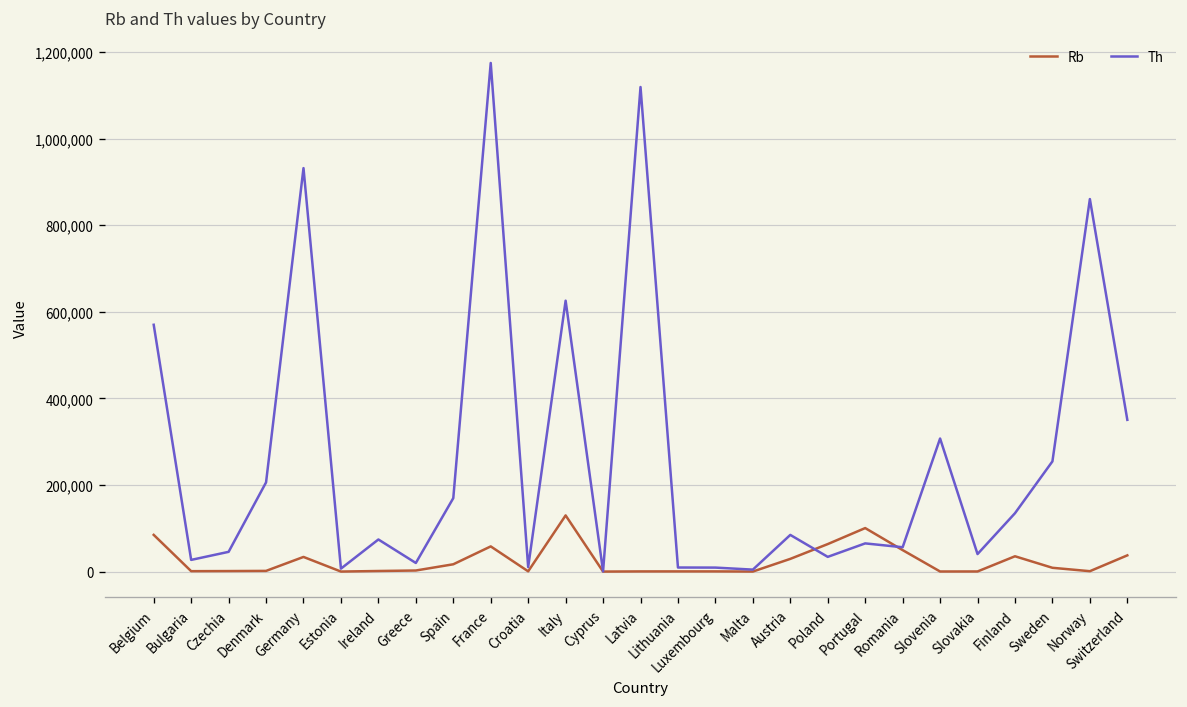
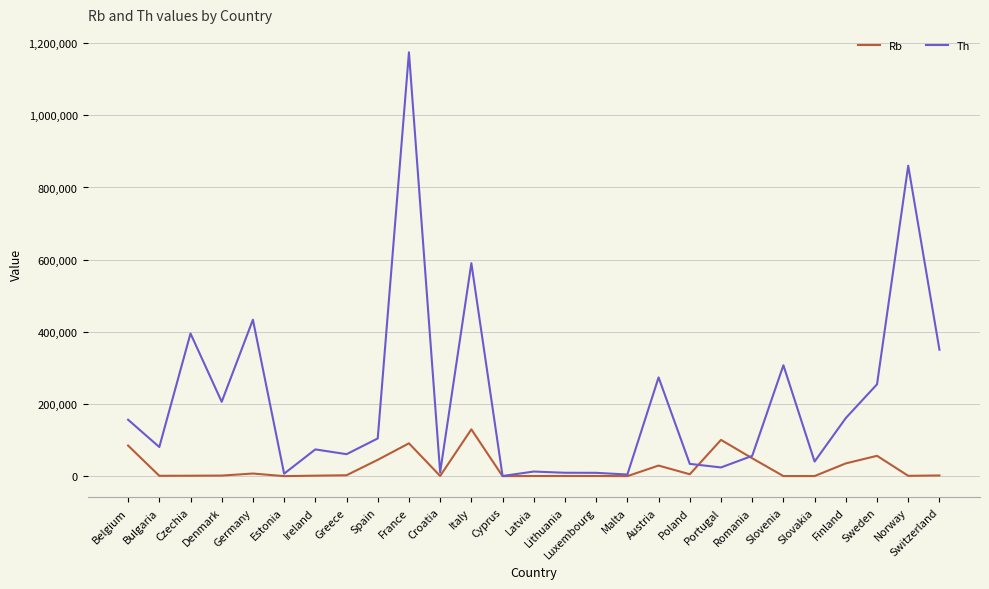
  {
    "Rb": {
      "Belgium": "80,000",
      "Bulgaria": "0",
      "Czechia": "0",
      "Denmark": "0",
-     "Germany": "30,000",
+     "Germany": "10,000",
      "Ireland": "0",
      "Greece": "0",
-     "Spain": "20,000",
-     "France": "60,000",
+     "Spain": "50,000",
+     "France": "90,000",
      "Croatia": "0",
      "Italy": "130,000",
      "Latvia": "0",
      "Lithuania": "0",
      "Luxembourg": "0",
      "Austria": "30,000",
-     "Poland": "60,000",
+     "Poland": "10,000",
      "Portugal": "100,000",
      "Slovenia": "0",
      "Slovakia": "0",
      "Finland": "40,000",
-     "Sweden": "10,000",
+     "Sweden": "60,000",
      "Norway": "0",
-     "Switzerland": "40,000"
+     "Switzerland": "0"
    },
    "Th": {
-     "Belgium": "570,000",
-     "Bulgaria": "30,000",
-     "Czechia": "50,000",
+     "Belgium": "160,000",
+     "Bulgaria": "80,000",
+     "Czechia": "400,000",
      "Denmark": "210,000",
-     "Germany": "930,000",
+     "Germany": "430,000",
      "Ireland": "70,000",
-     "Greece": "20,000",
-     "Spain": "170,000",
+     "Greece": "60,000",
+     "Spain": "100,000",
      "France": "1,170,000",
      "Croatia": "10,000",
-     "Italy": "630,000",
-     "Latvia": "1,120,000",
+     "Italy": "590,000",
+     "Latvia": "10,000",
      "Lithuania": "10,000",
      "Luxembourg": "10,000",
-     "Austria": "80,000",
+     "Austria": "270,000",
      "Poland": "30,000",
-     "Portugal": "70,000",
+     "Portugal": "20,000",
      "Slovenia": "310,000",
      "Slovakia": "40,000",
-     "Finland": "130,000",
+     "Finland": "160,000",
      "Sweden": "250,000",
      "Norway": "860,000",
      "Switzerland": "350,000"
    }
  }
